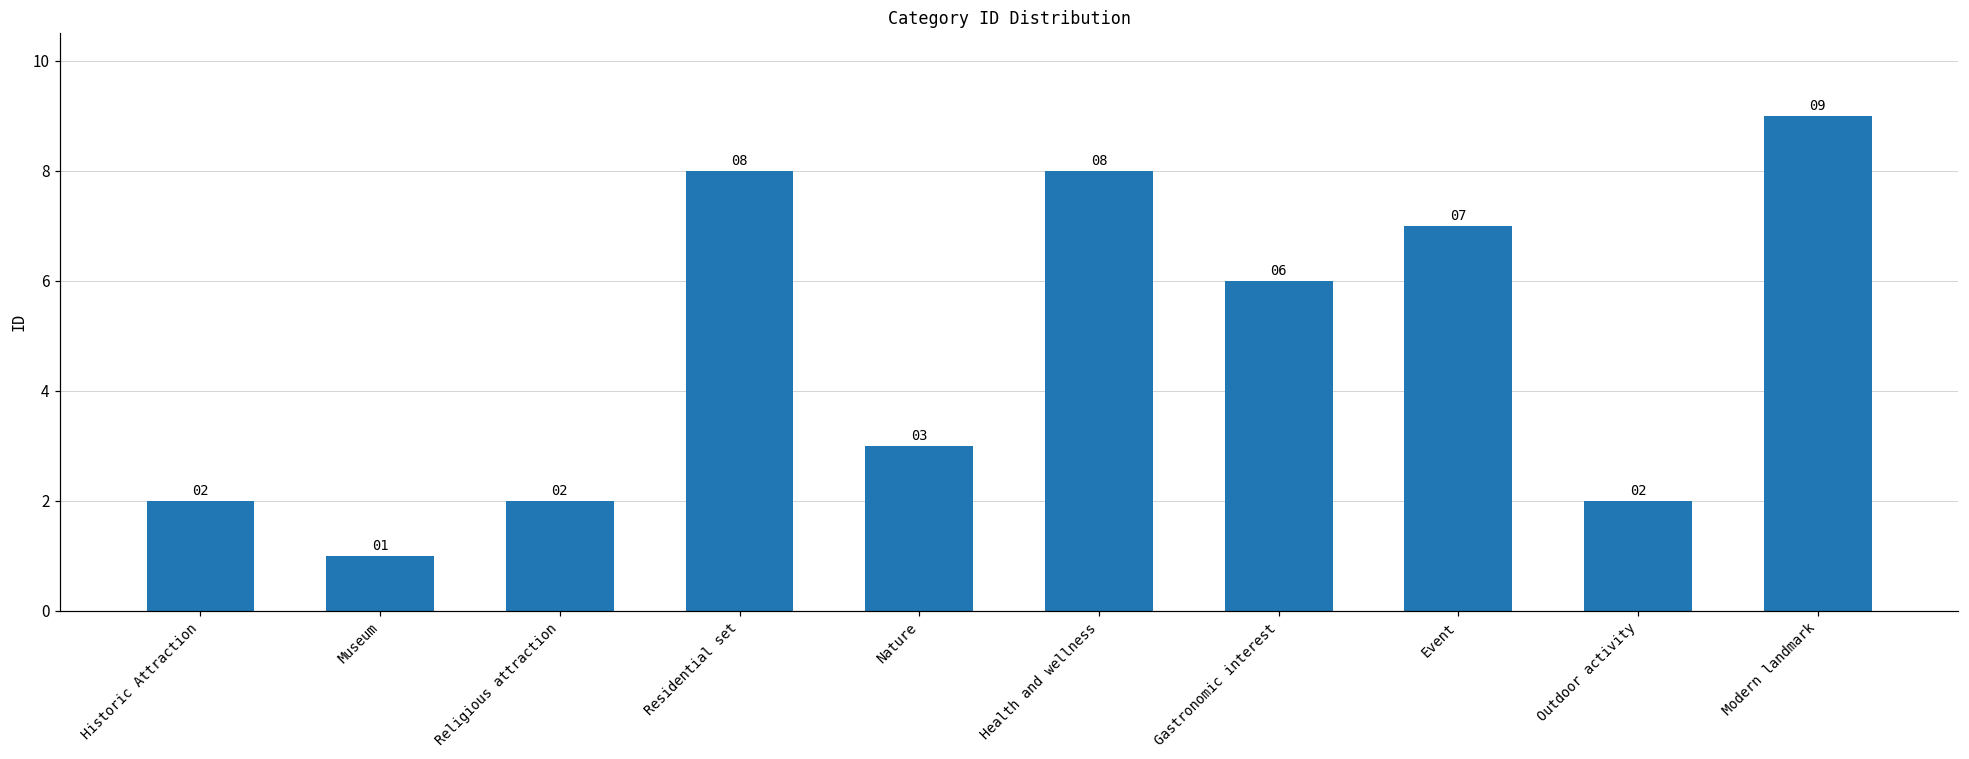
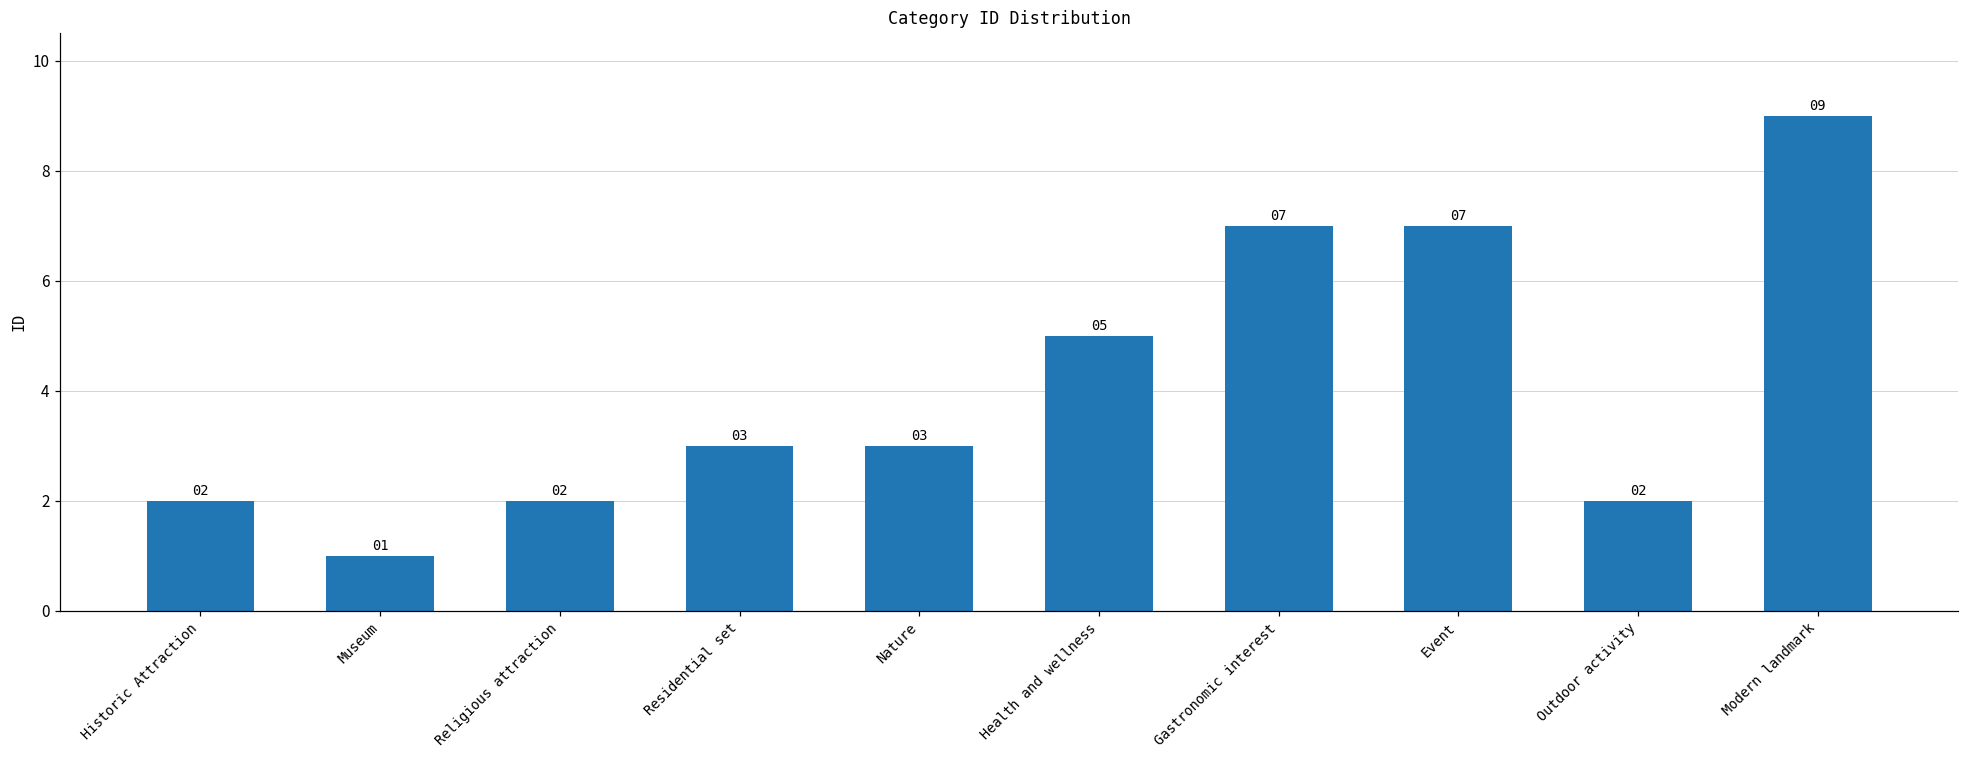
  {
    "Historic Attraction": "02",
    "Museum": "01",
    "Religious attraction": "02",
-   "Residential set": "08",
+   "Residential set": "03",
    "Nature": "03",
-   "Health and wellness": "08",
-   "Gastronomic interest": "06",
+   "Health and wellness": "05",
+   "Gastronomic interest": "07",
    "Event": "07",
    "Outdoor activity": "02",
    "Modern landmark": "09"
  }
